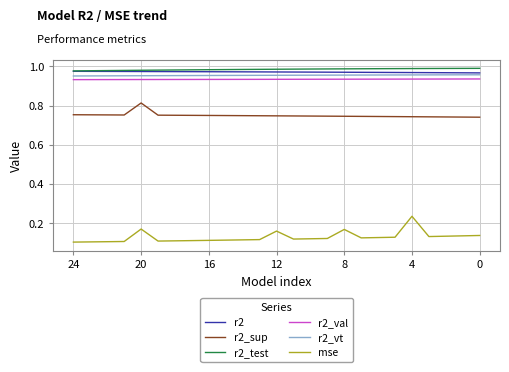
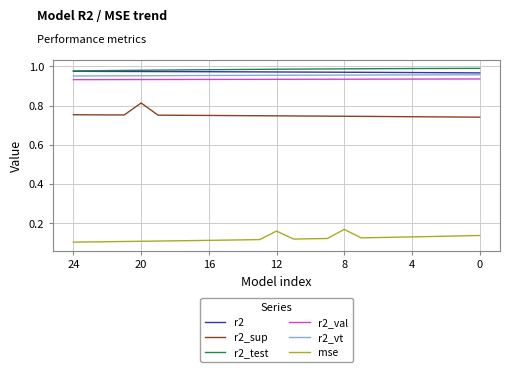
  {
    "r2": {
      "12": 0.97,
      "8": 0.97
    },
    "r2_sup": {
      "24": 0.75,
      "20": 0.81,
      "16": 0.75,
      "12": 0.75,
      "8": 0.75,
      "4": 0.74,
      "0": 0.74
    },
    "r2_test": {
      "12": 0.99,
      "8": 0.99,
      "4": 0.99,
      "0": 0.99
    },
    "r2_val": {
      "24": 0.93,
      "20": 0.93,
      "16": 0.93,
      "12": 0.93,
      "8": 0.94,
      "4": 0.94,
      "0": 0.94
    },
    "r2_vt": {
      "24": 0.95,
      "20": 0.95,
      "16": 0.95,
      "12": 0.96,
      "8": 0.96
    },
    "mse": {
      "24": 0.10,
-     "20": 0.17,
+     "20": 0.11,
      "16": 0.11,
      "12": 0.16,
      "8": 0.17,
-     "4": 0.24,
+     "4": 0.13,
      "0": 0.14
    }
  }
